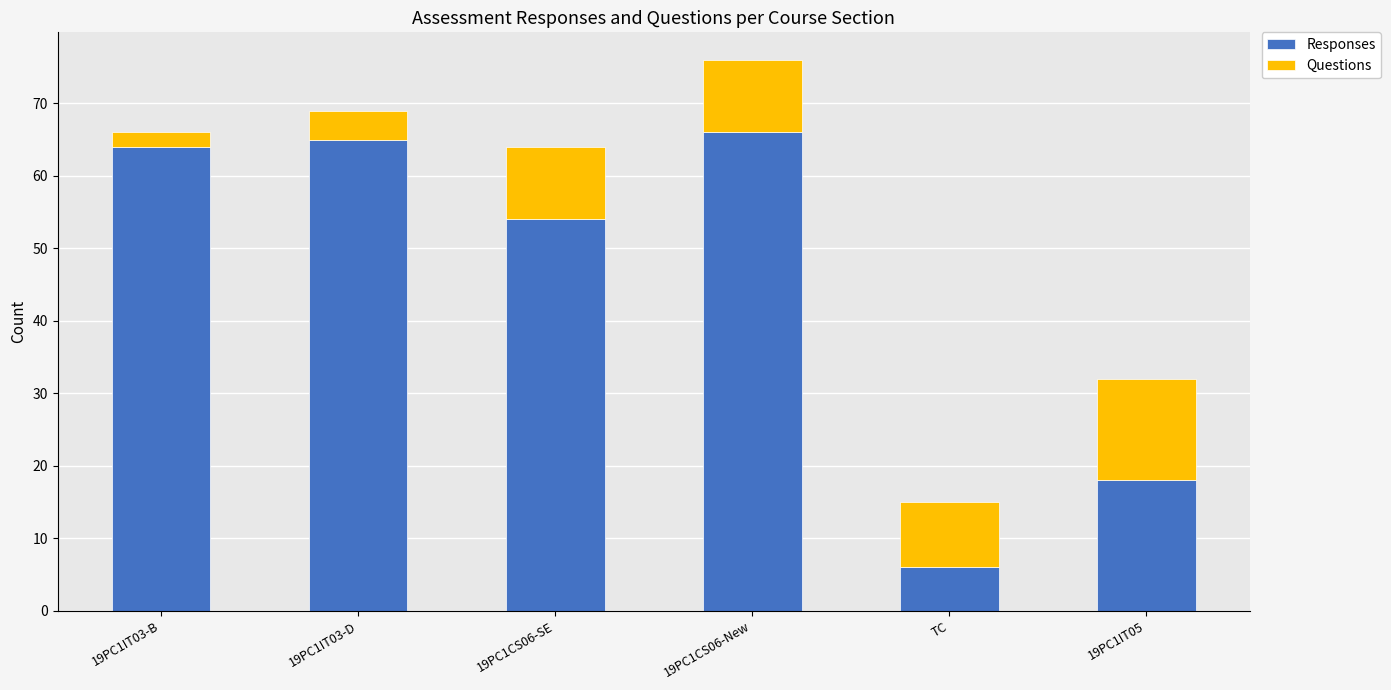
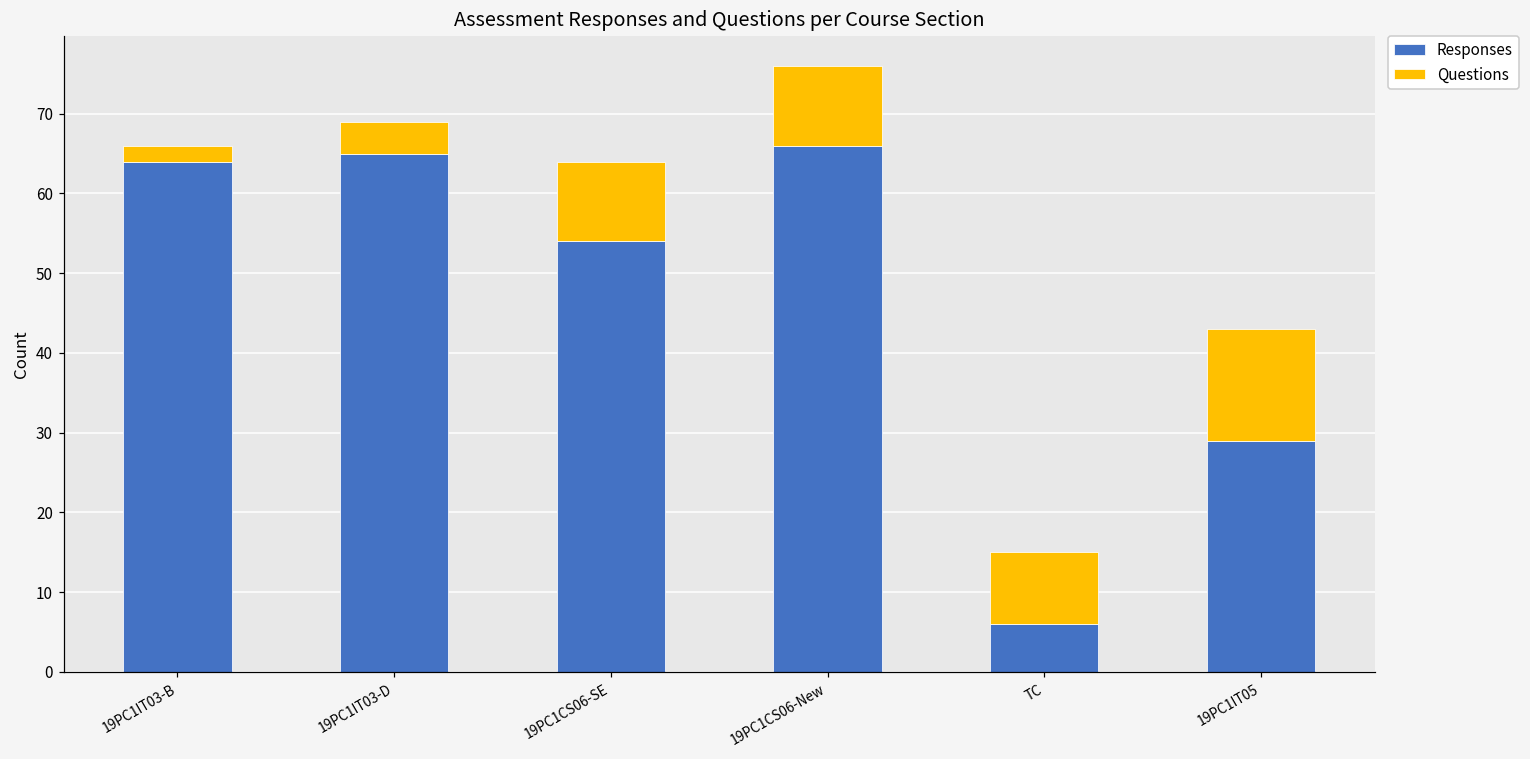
  {
    "Responses": {
      "19PC1IT03-B": 64,
      "19PC1IT03-D": 65,
      "19PC1CS06-SE": 54,
      "19PC1CS06-New": 66,
      "TC": 6,
-     "19PC1IT05": 18
+     "19PC1IT05": 29
    },
    "Questions": {
      "19PC1IT03-B": 2,
      "19PC1IT03-D": 4,
      "19PC1CS06-SE": 10,
      "19PC1CS06-New": 10,
      "TC": 9,
      "19PC1IT05": 14
    }
  }
